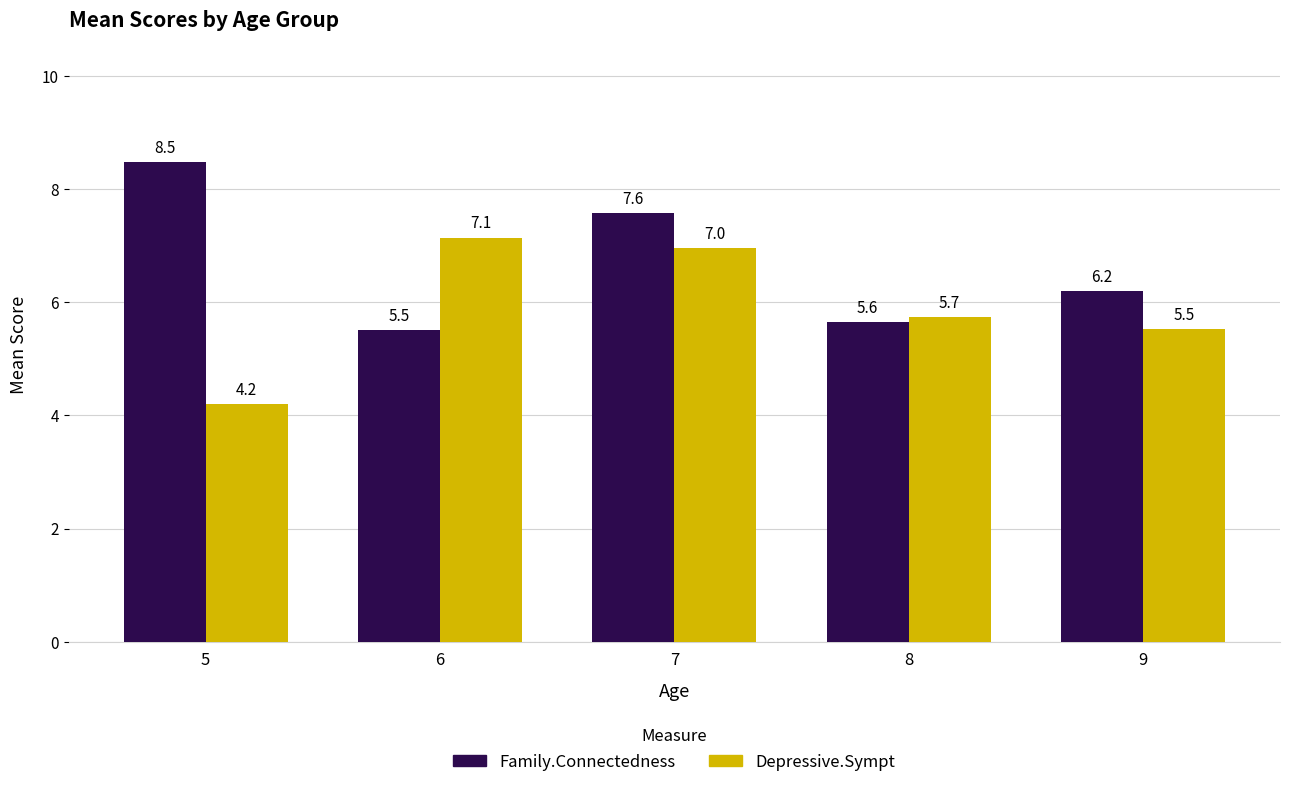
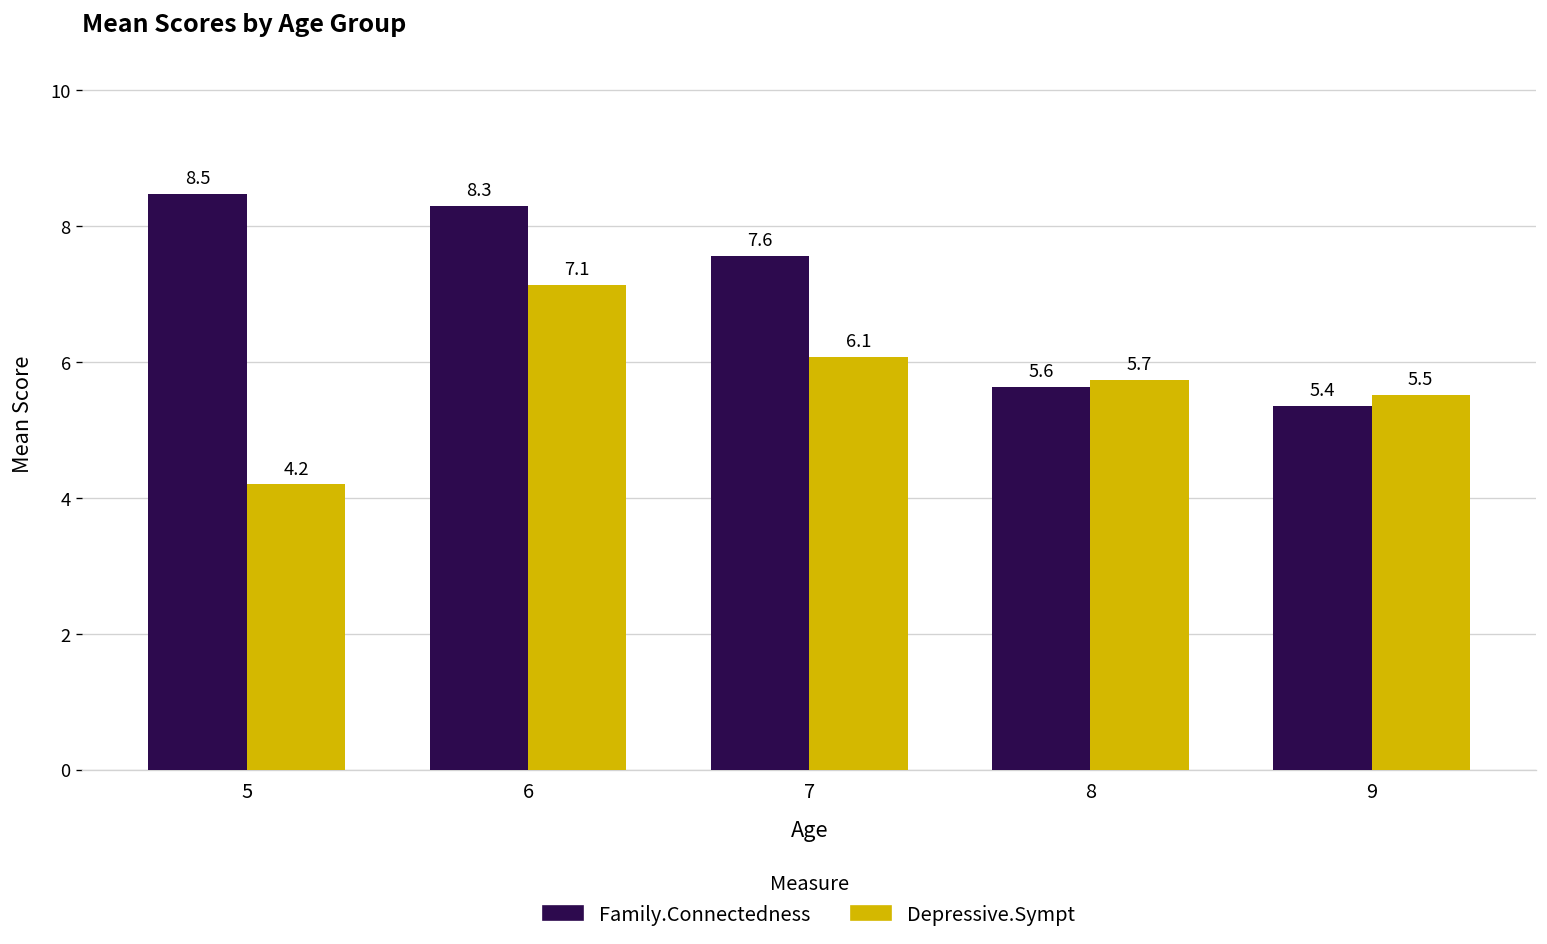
  {
    "Family.Connectedness": {
      "5": 8.5,
-     "6": 5.5,
+     "6": 8.3,
      "7": 7.6,
      "8": 5.6,
-     "9": 6.2
+     "9": 5.4
    },
    "Depressive.Sympt": {
      "5": 4.2,
      "6": 7.1,
-     "7": 7.0,
+     "7": 6.1,
      "8": 5.7,
      "9": 5.5
    }
  }
